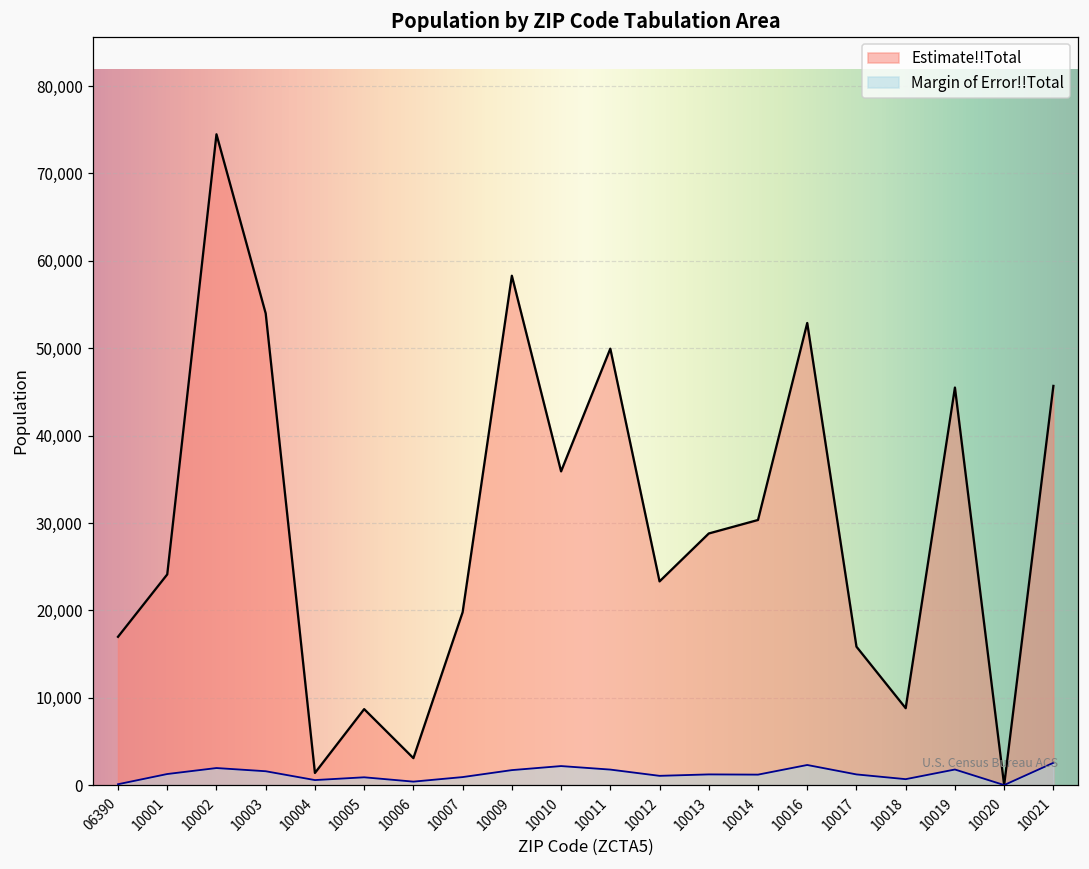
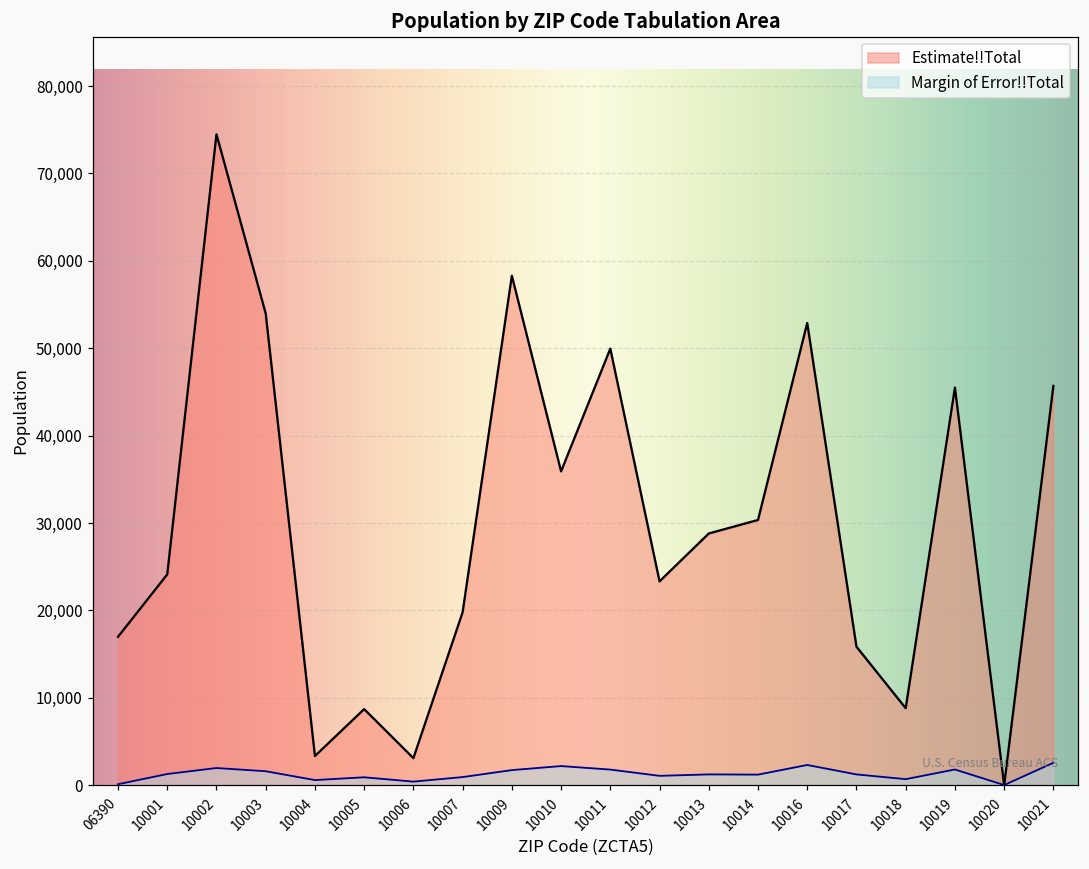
  {
    "Estimate!!Total": {
      "06390": "17,000",
      "10001": "24,000",
      "10002": "74,000",
      "10003": "54,000",
-     "10004": "1,000",
+     "10004": "3,000",
      "10005": "9,000",
      "10006": "3,000",
      "10007": "20,000",
      "10009": "58,000",
      "10010": "36,000",
      "10011": "50,000",
      "10012": "23,000",
      "10013": "29,000",
      "10014": "30,000",
      "10016": "53,000",
      "10017": "16,000",
      "10018": "9,000",
      "10019": "45,000",
      "10021": "46,000"
    },
    "Margin of Error!!Total": {
      "06390": "0",
      "10001": "1,000",
      "10002": "2,000",
      "10003": "2,000",
      "10004": "1,000",
      "10005": "1,000",
      "10006": "0",
      "10007": "1,000",
      "10009": "2,000",
      "10010": "2,000",
      "10011": "2,000",
      "10012": "1,000",
      "10013": "1,000",
      "10014": "1,000",
      "10016": "2,000",
      "10017": "1,000",
      "10018": "1,000",
      "10019": "2,000",
      "10021": "3,000"
    }
  }
